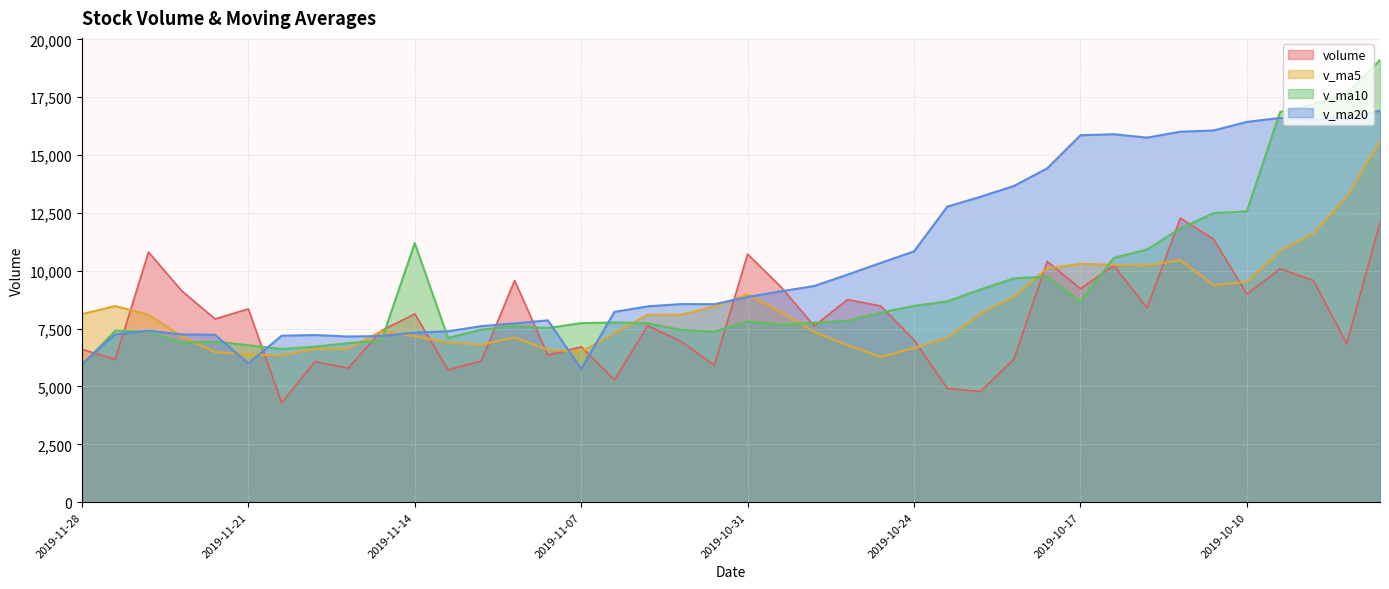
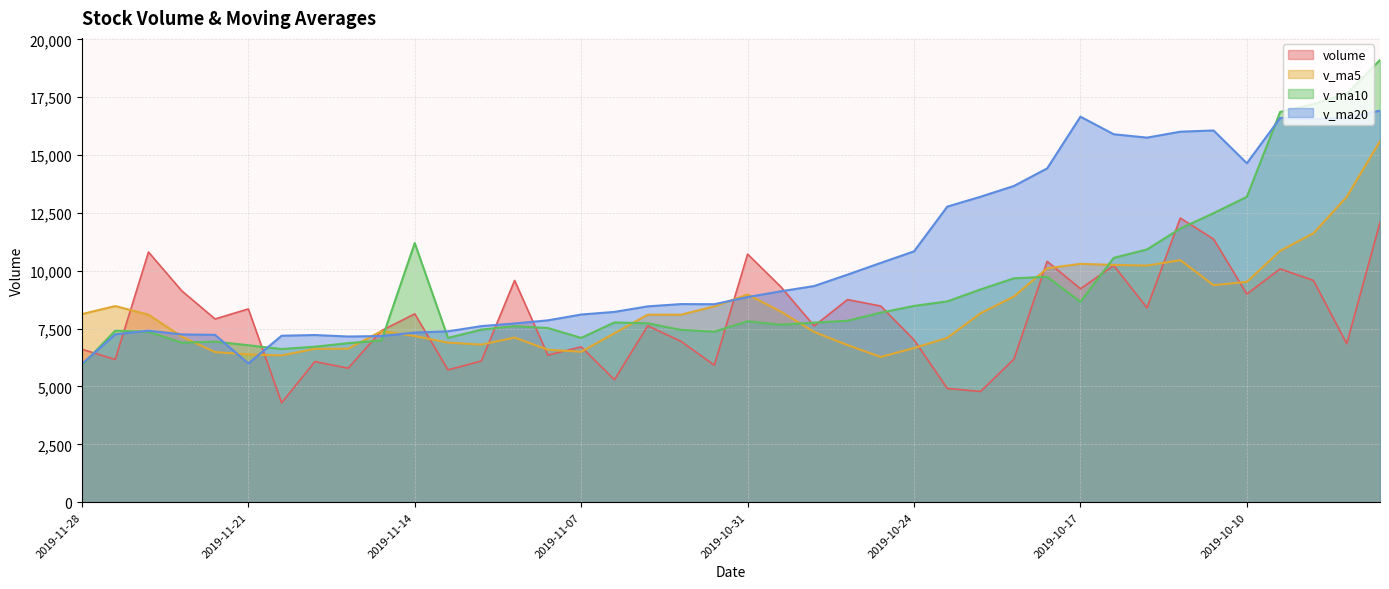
  {
    "v_ma10": {
      "2019-11-21": "6,800",
      "2019-11-14": "11,200",
-     "2019-11-07": "7,700",
+     "2019-11-07": "7,100",
      "2019-10-31": "7,800",
      "2019-10-24": "8,500",
      "2019-10-17": "8,700",
-     "2019-10-10": "12,600"
+     "2019-10-10": "13,200"
    },
    "v_ma20": {
      "2019-11-21": "6,000",
      "2019-11-14": "7,300",
-     "2019-11-07": "5,800",
+     "2019-11-07": "8,100",
      "2019-10-31": "8,900",
      "2019-10-24": "10,800",
-     "2019-10-17": "15,900",
-     "2019-10-10": "16,400"
+     "2019-10-17": "16,700",
+     "2019-10-10": "14,600"
    }
  }
